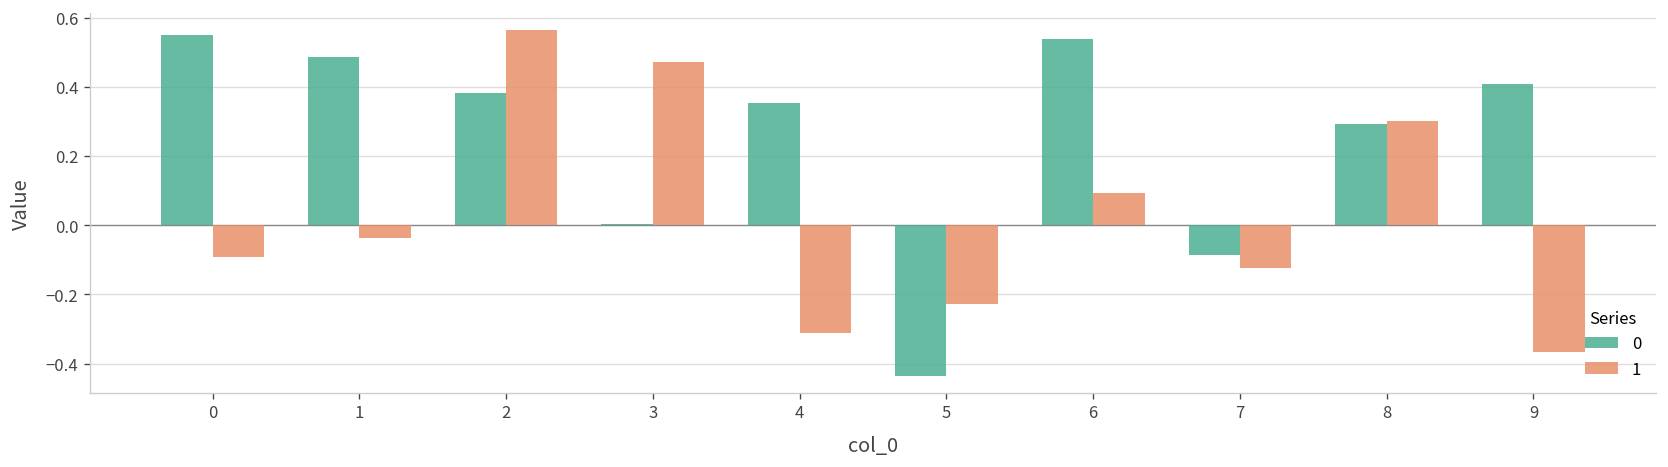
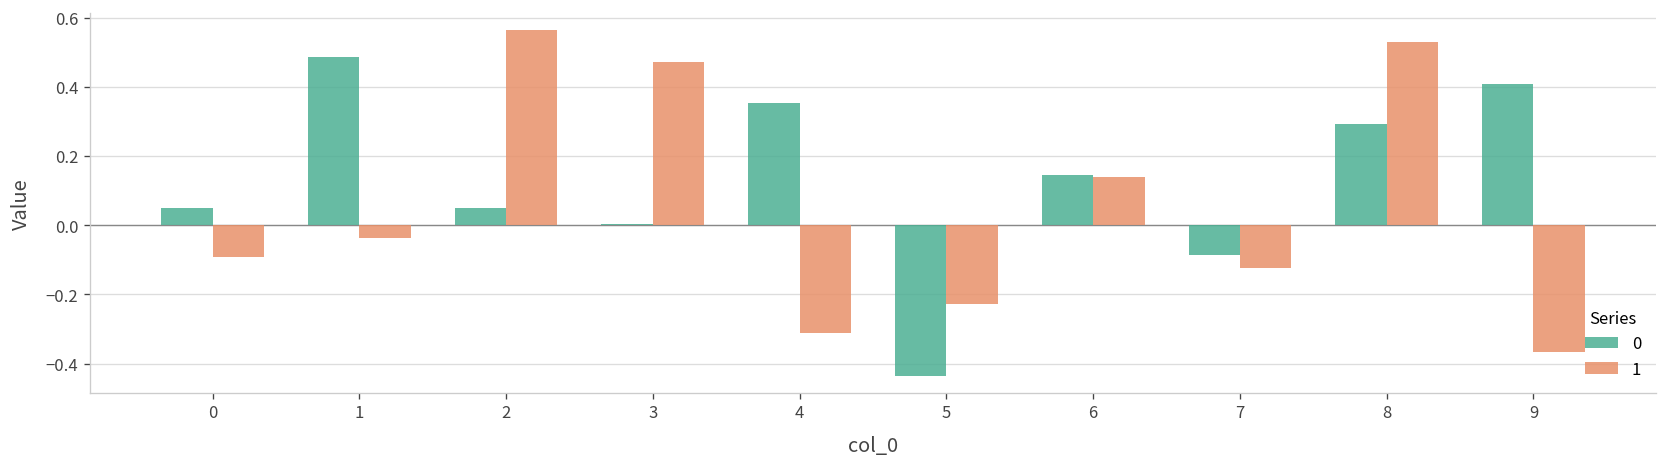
  {
    "0": {
-     "0": 0.55,
+     "0": 0.05,
      "1": 0.49,
-     "2": 0.38,
+     "2": 0.05,
      "4": 0.35,
      "5": -0.43,
-     "6": 0.54,
+     "6": 0.15,
      "7": -0.09,
      "8": 0.29,
      "9": 0.41
    },
    "1": {
      "0": -0.09,
      "1": -0.04,
      "2": 0.56,
      "3": 0.47,
      "4": -0.31,
      "5": -0.23,
-     "6": 0.09,
+     "6": 0.14,
      "7": -0.12,
-     "8": 0.30,
+     "8": 0.53,
      "9": -0.37
    }
  }
